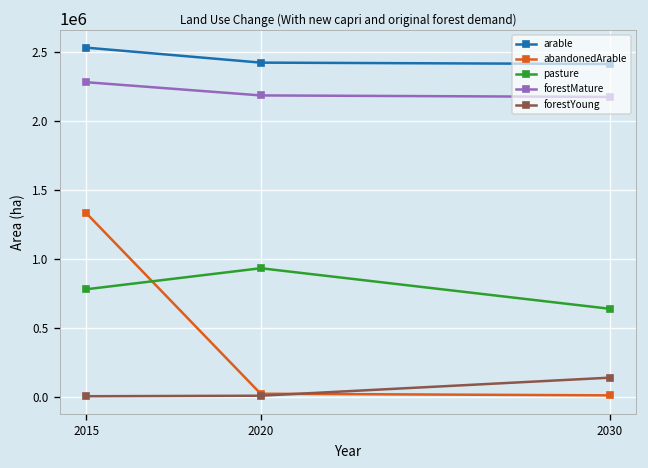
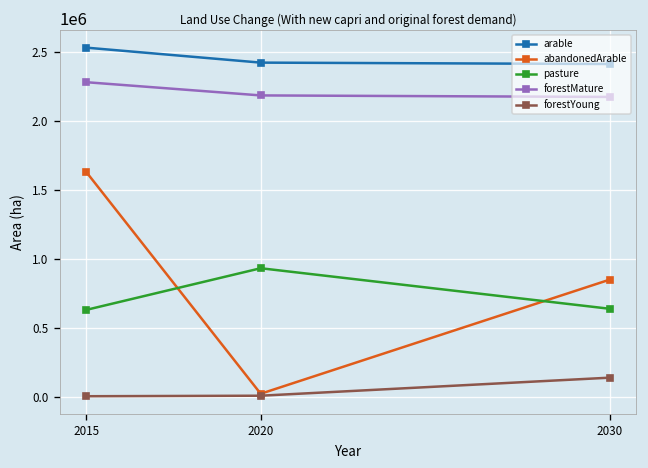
  {
    "arable": {
      "2015": 2530000,
      "2020": 2420000
    },
    "abandonedArable": {
-     "2015": 1330000,
-     "2030": 10000
+     "2015": 1630000,
+     "2030": 850000
    },
    "pasture": {
-     "2015": 780000,
+     "2015": 630000,
      "2020": 930000,
      "2030": 640000
    },
    "forestMature": {
      "2015": 2280000,
      "2020": 2180000
    },
    "forestYoung": {
      "2015": 0,
      "2030": 140000
    }
  }
